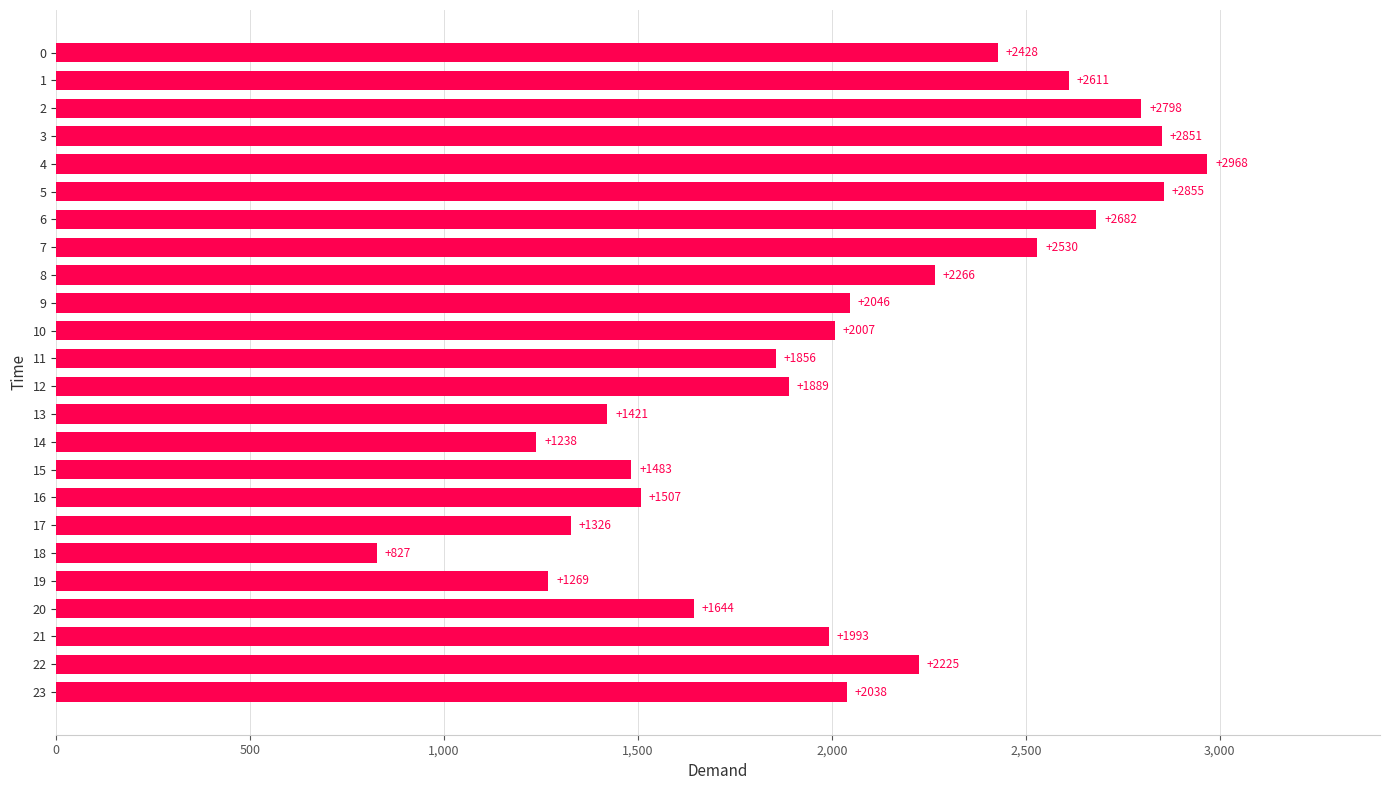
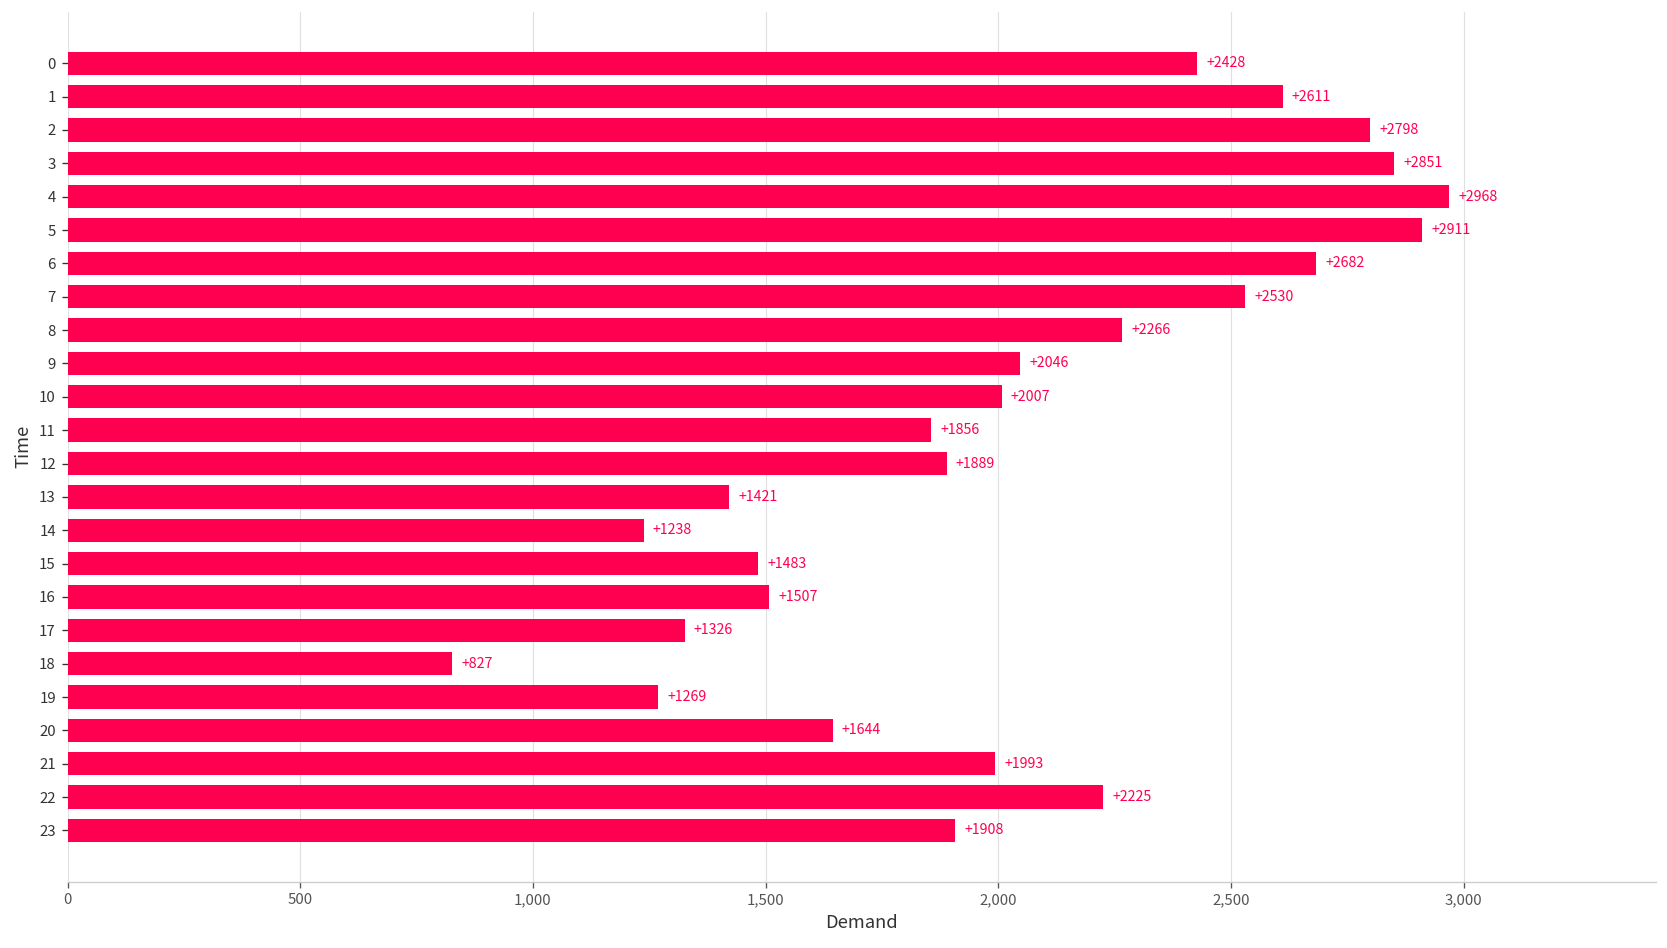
  {
    "0": "+2428",
    "1": "+2611",
    "2": "+2798",
    "3": "+2851",
    "4": "+2968",
-   "5": "+2855",
+   "5": "+2911",
    "6": "+2682",
    "7": "+2530",
    "8": "+2266",
    "9": "+2046",
    "10": "+2007",
    "11": "+1856",
    "12": "+1889",
    "13": "+1421",
    "14": "+1238",
    "15": "+1483",
    "16": "+1507",
    "17": "+1326",
    "18": "+827",
    "19": "+1269",
    "20": "+1644",
    "21": "+1993",
    "22": "+2225",
-   "23": "+2038"
+   "23": "+1908"
  }
